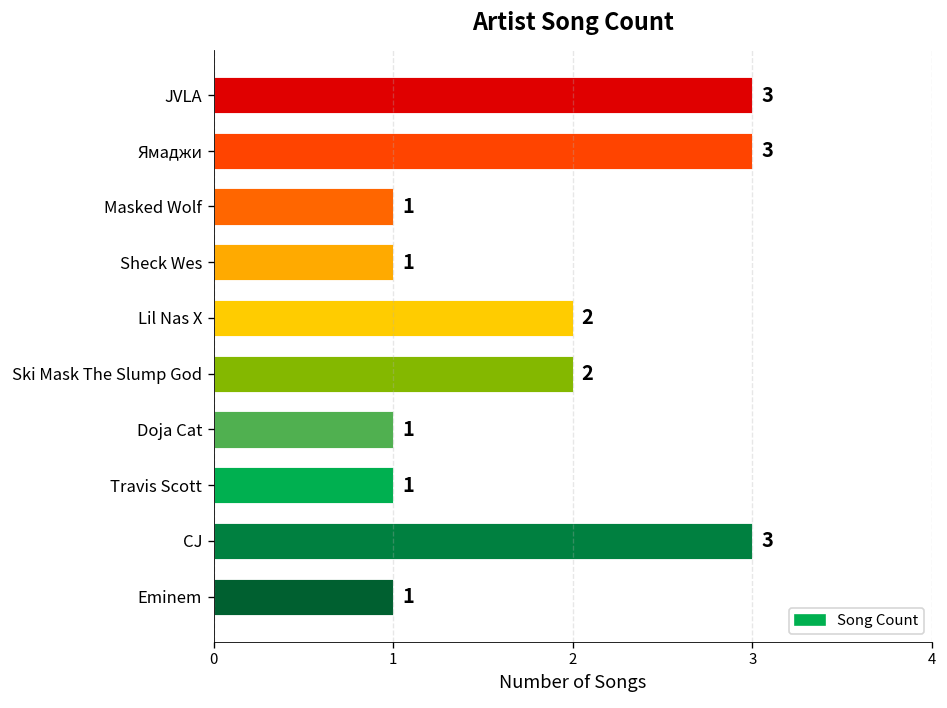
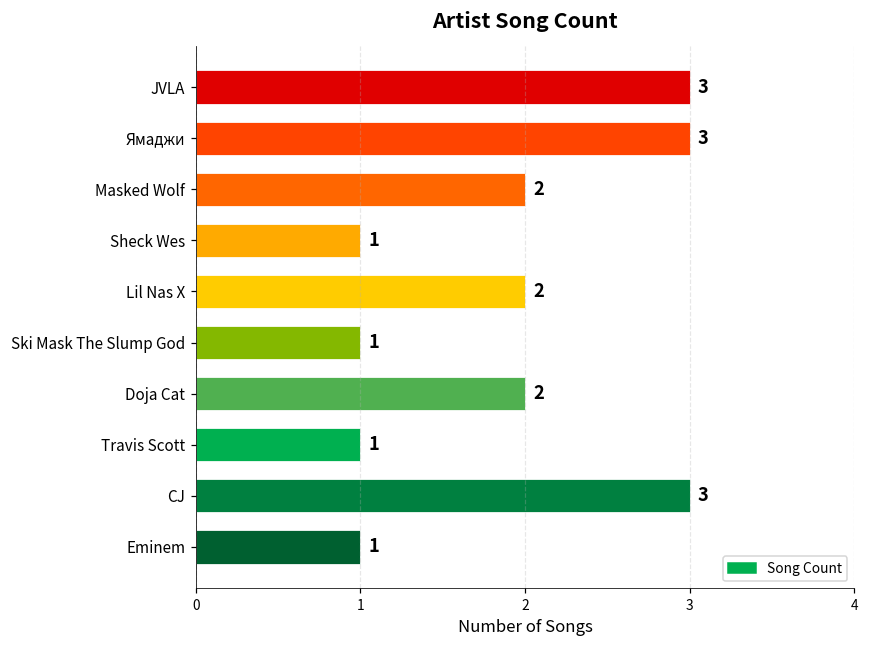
  {
    "JVLA": 3,
    "Ямаджи": 3,
-   "Masked Wolf": 1,
+   "Masked Wolf": 2,
    "Sheck Wes": 1,
    "Lil Nas X": 2,
-   "Ski Mask The Slump God": 2,
-   "Doja Cat": 1,
+   "Ski Mask The Slump God": 1,
+   "Doja Cat": 2,
    "Travis Scott": 1,
    "CJ": 3,
    "Eminem": 1
  }
